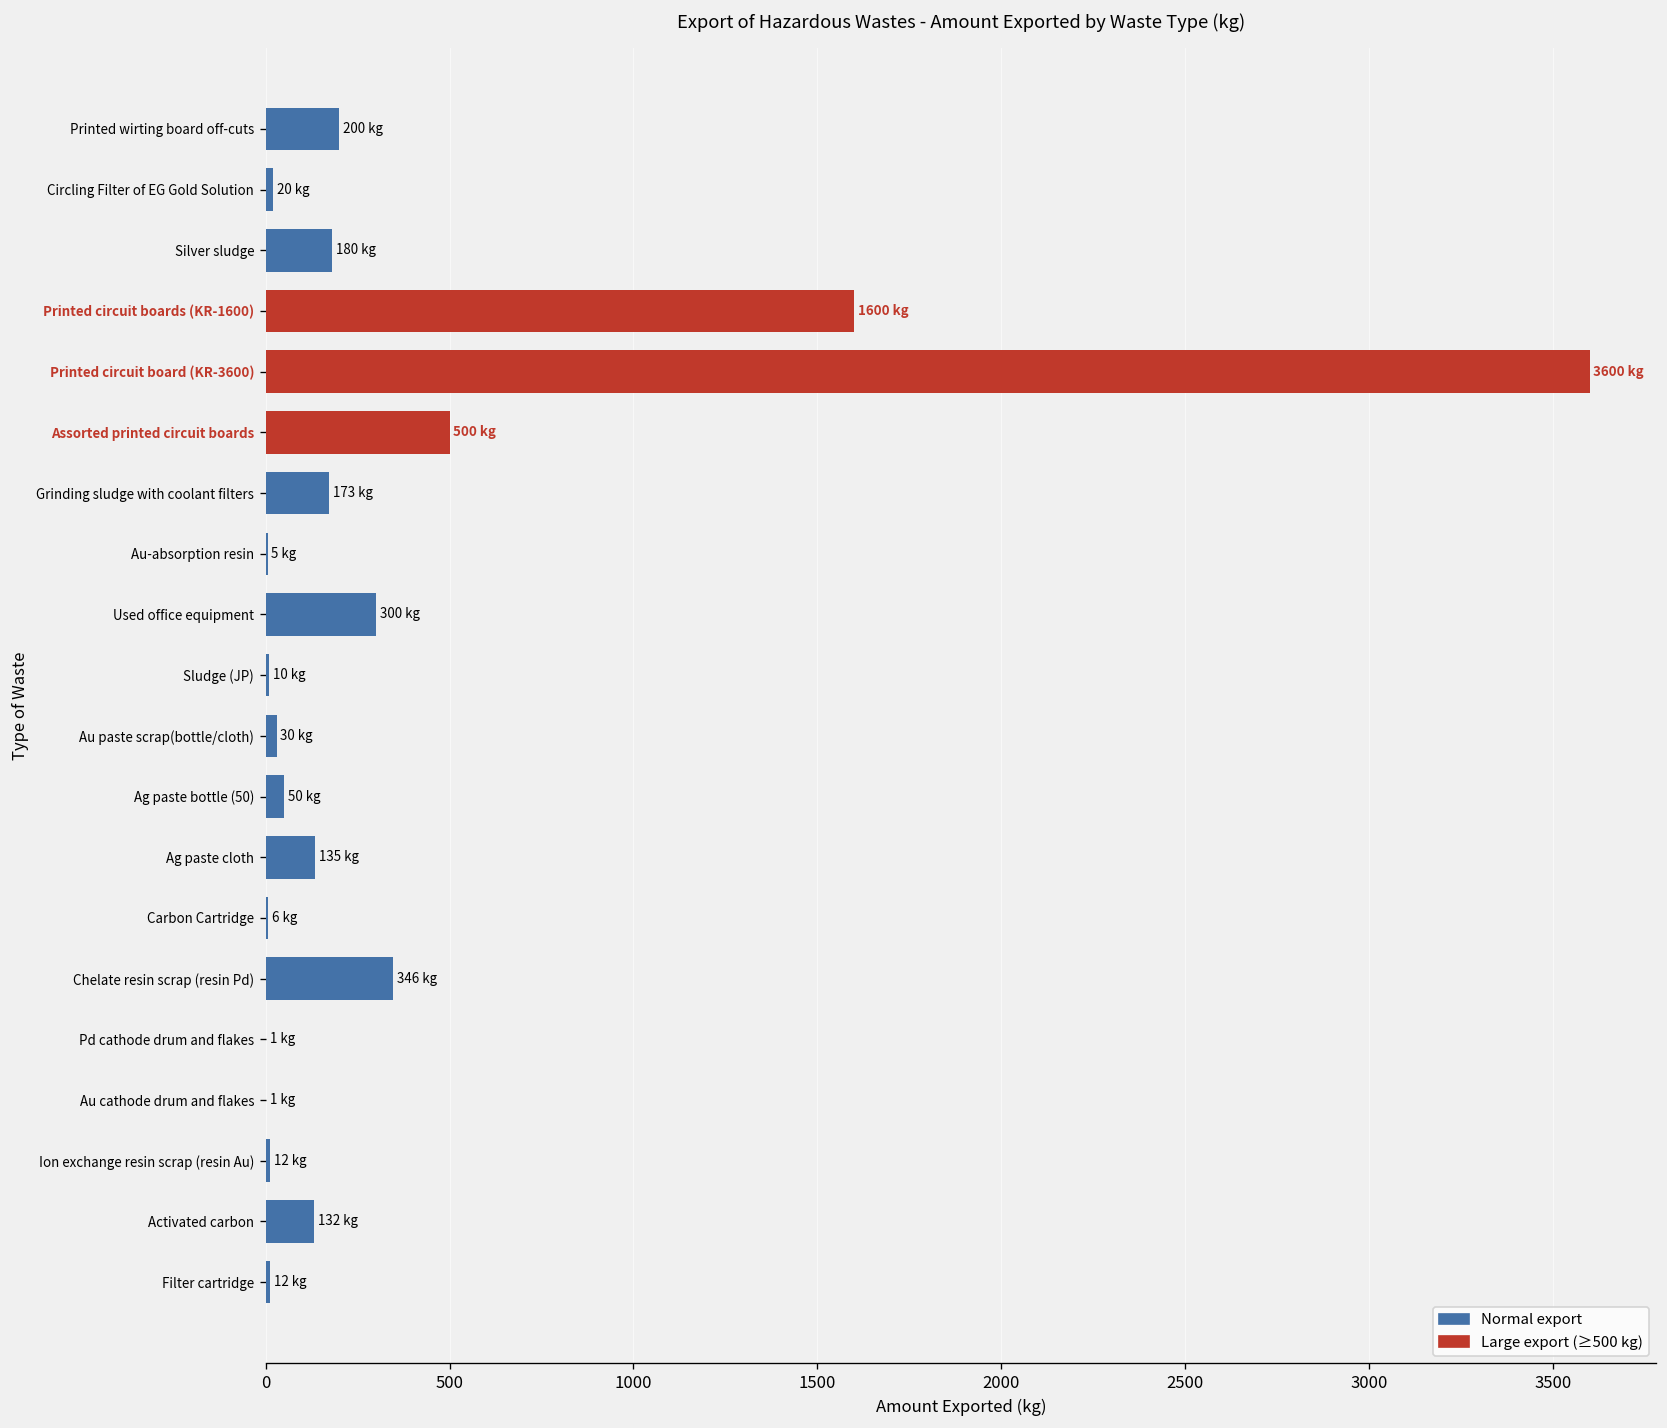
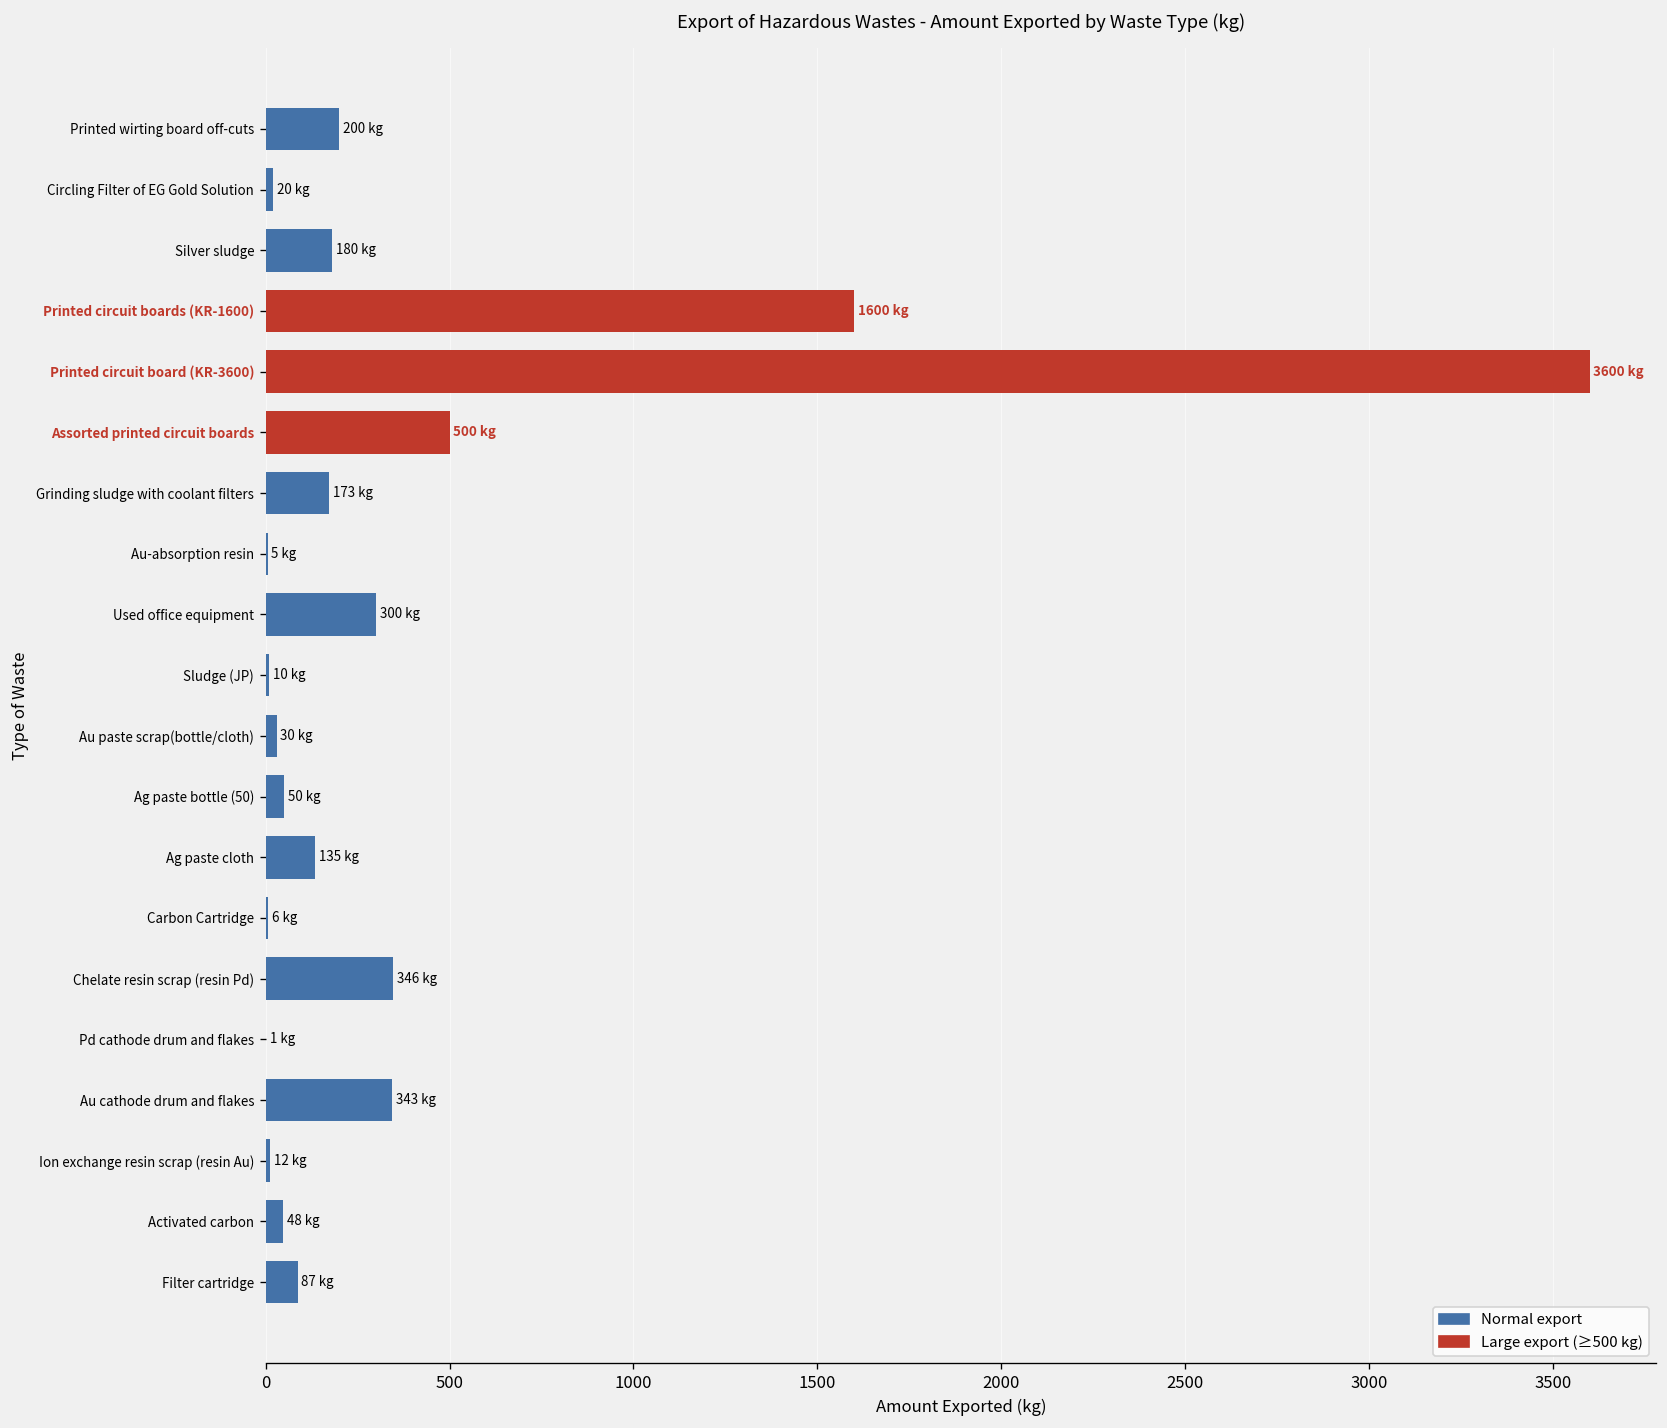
  {
    "Printed wirting board off-cuts": 200,
    "Circling Filter of EG Gold Solution": 20,
    "Silver sludge": 180,
    "Printed circuit boards (KR-1600)": 1600,
    "Printed circuit board (KR-3600)": 3600,
    "Assorted printed circuit boards": 500,
    "Grinding sludge with coolant filters": 173,
    "Au-absorption resin": 5,
    "Used office equipment": 300,
    "Sludge (JP)": 10,
    "Au paste scrap(bottle/cloth)": 30,
    "Ag paste bottle (50)": 50,
    "Ag paste cloth": 135,
    "Carbon Cartridge": 6,
    "Chelate resin scrap (resin Pd)": 346,
    "Pd cathode drum and flakes": 1,
-   "Au cathode drum and flakes": 1,
+   "Au cathode drum and flakes": 343,
    "Ion exchange resin scrap (resin Au)": 12,
-   "Activated carbon": 132,
-   "Filter cartridge": 12
+   "Activated carbon": 48,
+   "Filter cartridge": 87
  }
